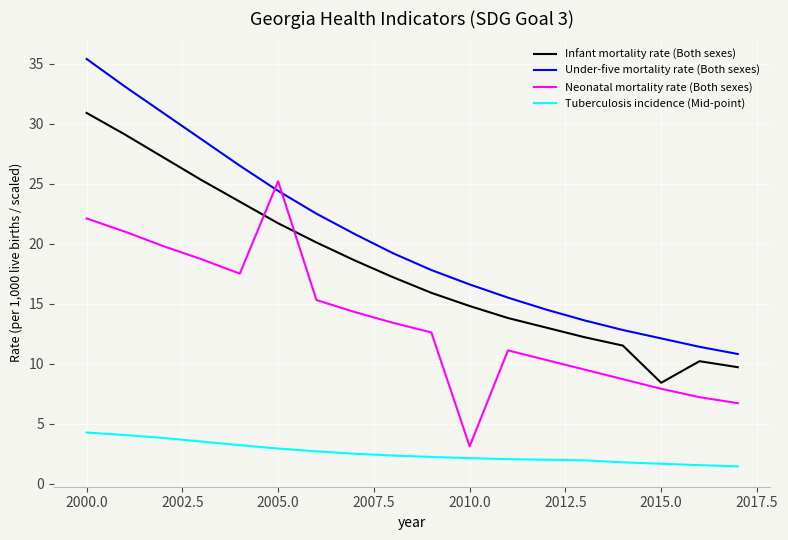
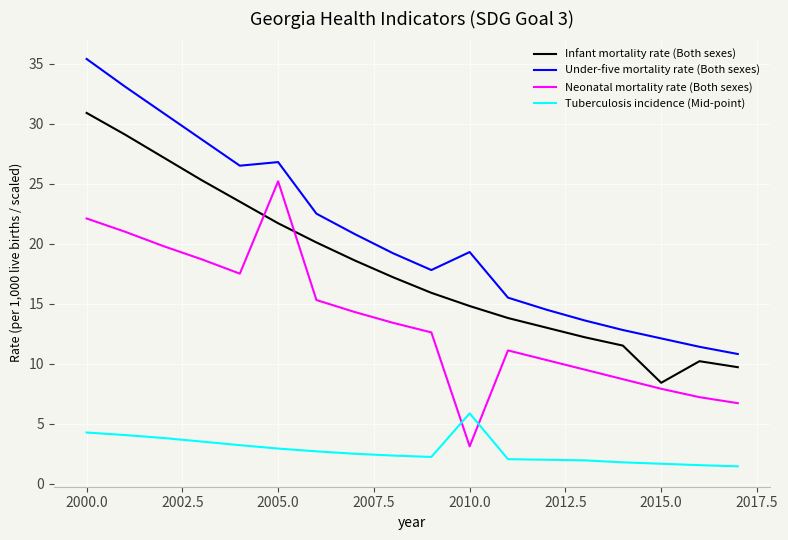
  {
    "Infant mortality rate (Both sexes)": {
      "2000.0": 30.9,
      "2005.0": 21.7,
      "2010.0": 14.8,
      "2015.0": 8.4
    },
    "Under-five mortality rate (Both sexes)": {
      "2000.0": 35.4,
-     "2005.0": 24.4,
-     "2010.0": 16.6,
+     "2005.0": 26.8,
+     "2010.0": 19.3,
      "2015.0": 12.1
    },
    "Neonatal mortality rate (Both sexes)": {
      "2000.0": 22.1,
      "2005.0": 25.2,
      "2010.0": 3.1,
      "2015.0": 7.9
    },
    "Tuberculosis incidence (Mid-point)": {
      "2000.0": 4.3,
      "2005.0": 2.9,
-     "2010.0": 2.1,
+     "2010.0": 5.9,
      "2015.0": 1.7
    }
  }
